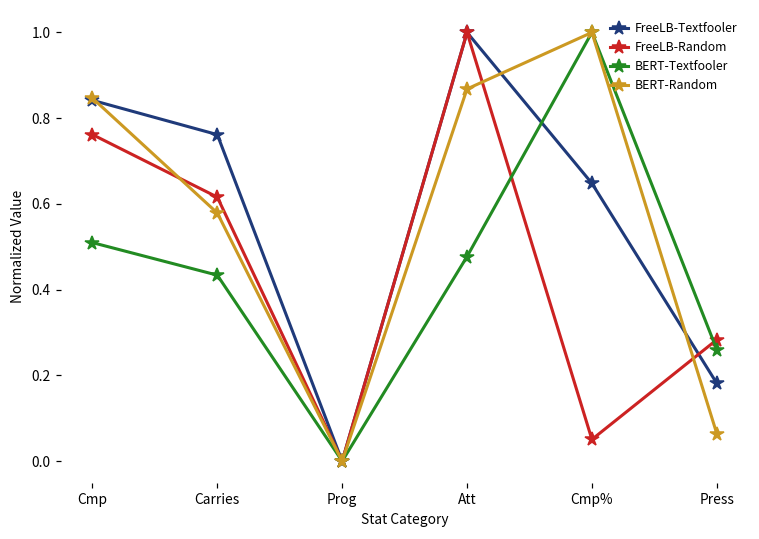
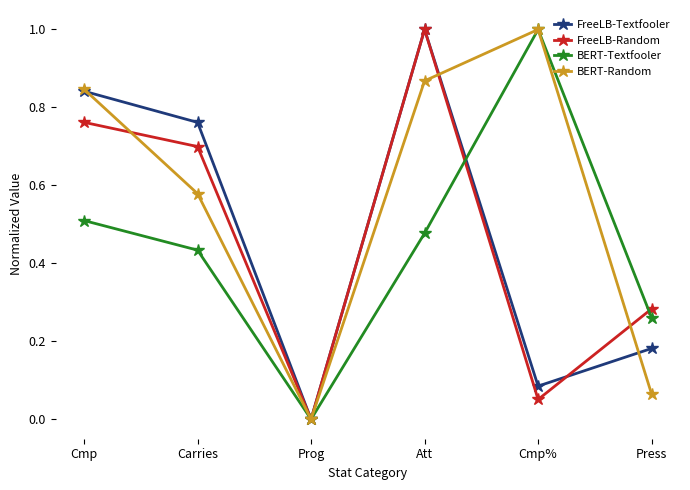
  {
    "FreeLB-Textfooler": {
      "Carries": 0.76,
-     "Cmp%": 0.65,
+     "Cmp%": 0.09,
      "Press": 0.18
    },
    "FreeLB-Random": {
      "Cmp": 0.76,
-     "Carries": 0.62,
+     "Carries": 0.70,
      "Cmp%": 0.05,
      "Press": 0.28
    },
    "BERT-Textfooler": {
      "Cmp": 0.51,
      "Carries": 0.43,
      "Att": 0.48,
      "Press": 0.26
    },
    "BERT-Random": {
      "Carries": 0.58,
      "Att": 0.87,
      "Press": 0.06
    }
  }
